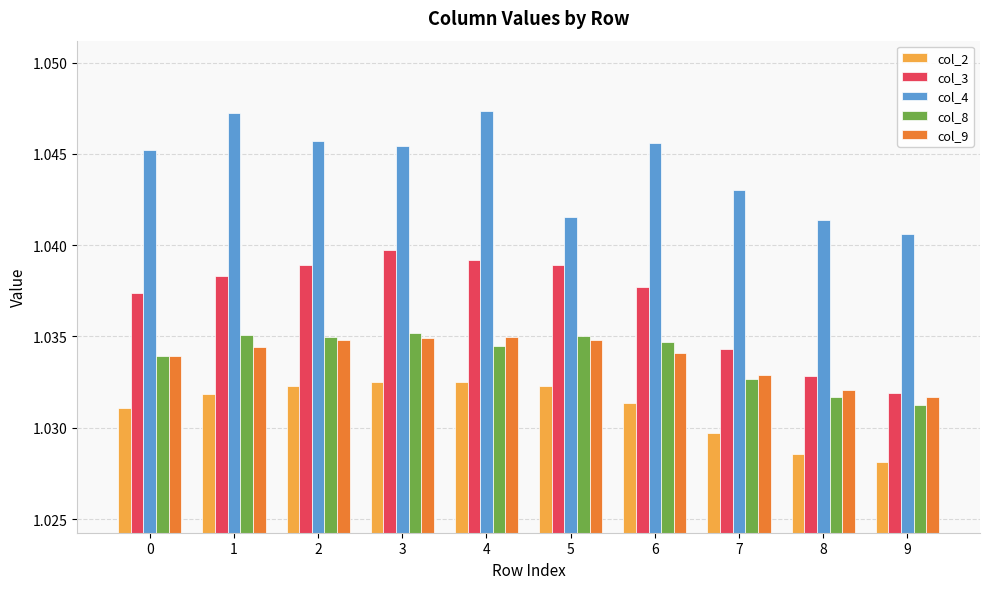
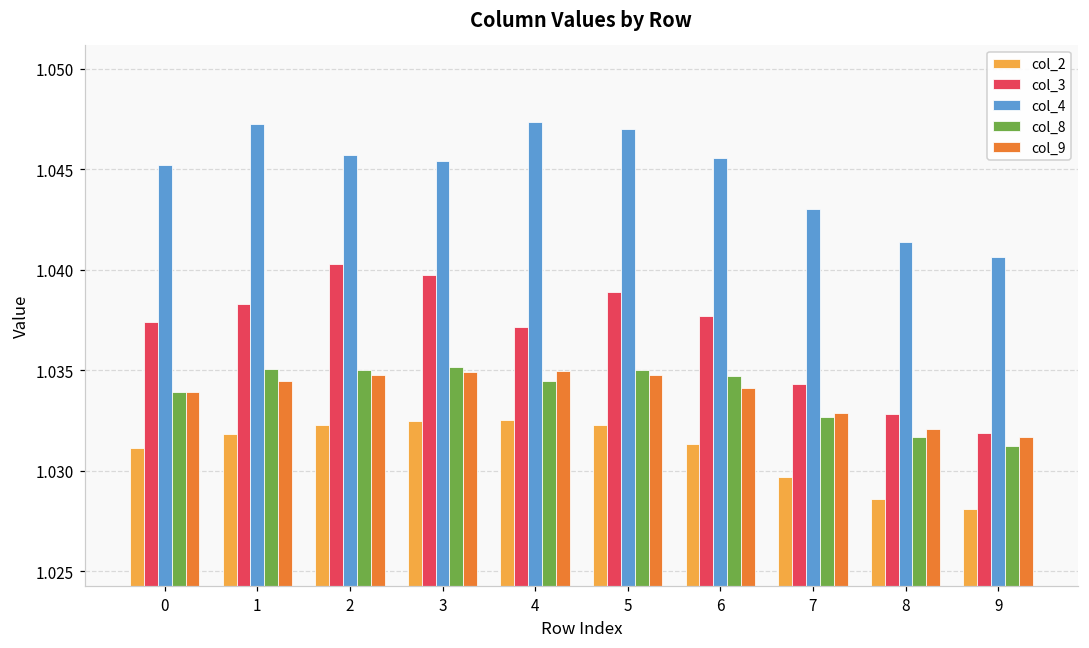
  {
    "col_3": {
      "0": 1.0374,
      "1": 1.0383,
-     "2": 1.0389,
+     "2": 1.0403,
      "3": 1.0397,
-     "4": 1.0392,
+     "4": 1.0372,
      "5": 1.0389,
      "6": 1.0377,
      "7": 1.0343,
      "8": 1.0328,
      "9": 1.0319
    },
    "col_4": {
      "0": 1.0452,
      "1": 1.0472,
      "2": 1.0457,
      "3": 1.0454,
      "4": 1.0473,
-     "5": 1.0416,
+     "5": 1.0470,
      "6": 1.0456,
      "7": 1.0430,
      "8": 1.0414,
      "9": 1.0406
    },
    "col_8": {
      "0": 1.0339,
      "1": 1.0351,
      "2": 1.0350,
      "3": 1.0352,
      "4": 1.0345,
      "5": 1.0350,
      "6": 1.0347,
      "7": 1.0327,
      "8": 1.0317,
      "9": 1.0312
    }
  }
